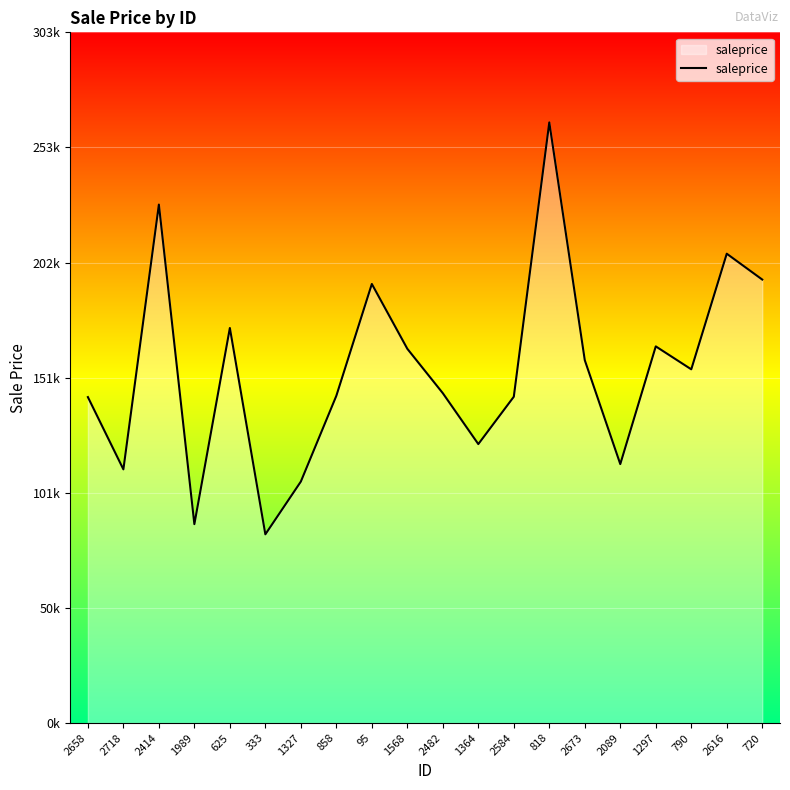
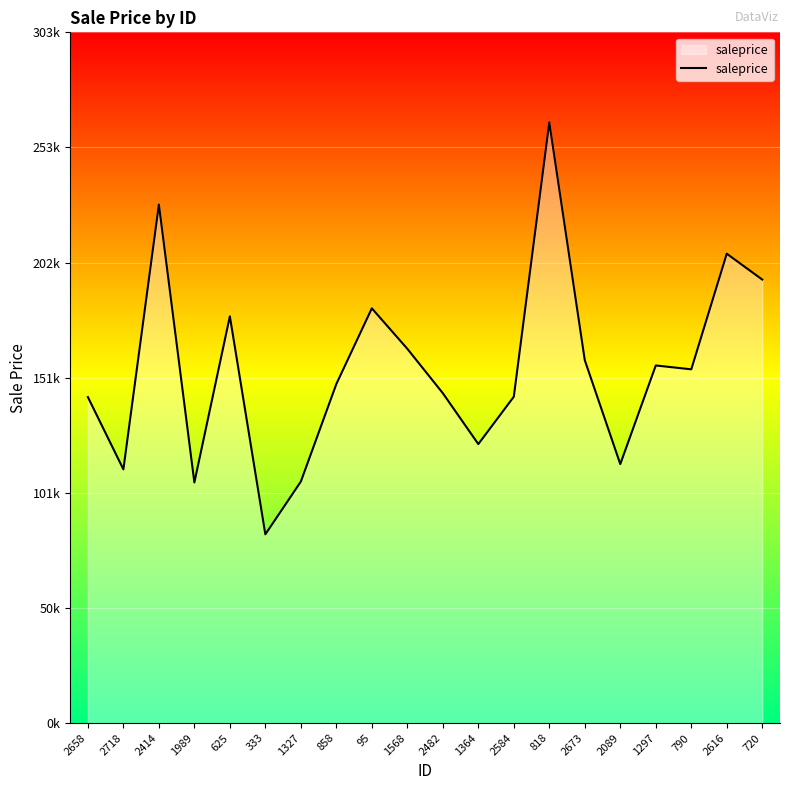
  {
    "2658": 143000,
    "2718": 112000,
    "2414": 228000,
-   "1989": 87000,
-   "625": 174000,
+   "1989": 106000,
+   "625": 179000,
    "333": 83000,
    "1327": 106000,
-   "858": 144000,
-   "95": 193000,
+   "858": 149000,
+   "95": 182000,
    "1568": 165000,
    "2482": 145000,
    "1364": 123000,
    "2584": 143000,
    "818": 264000,
    "2673": 160000,
    "2089": 114000,
-   "1297": 166000,
+   "1297": 157000,
    "790": 156000,
    "2616": 206000,
    "720": 195000
  }
